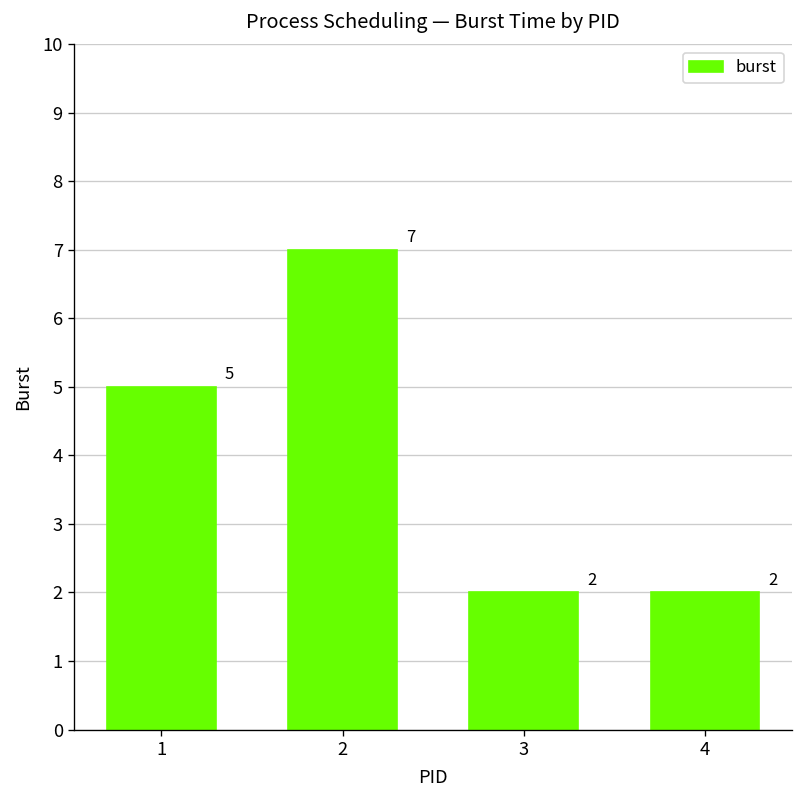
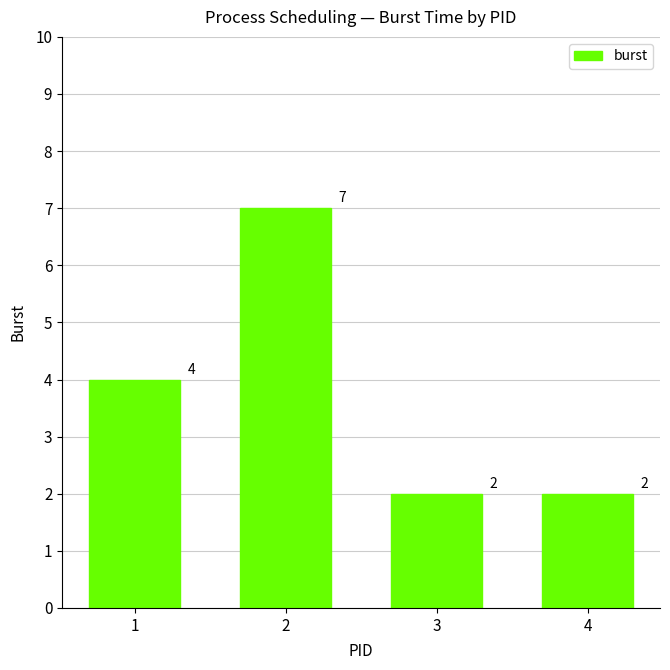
  {
-   "1": 5
+   "1": 4
  }
